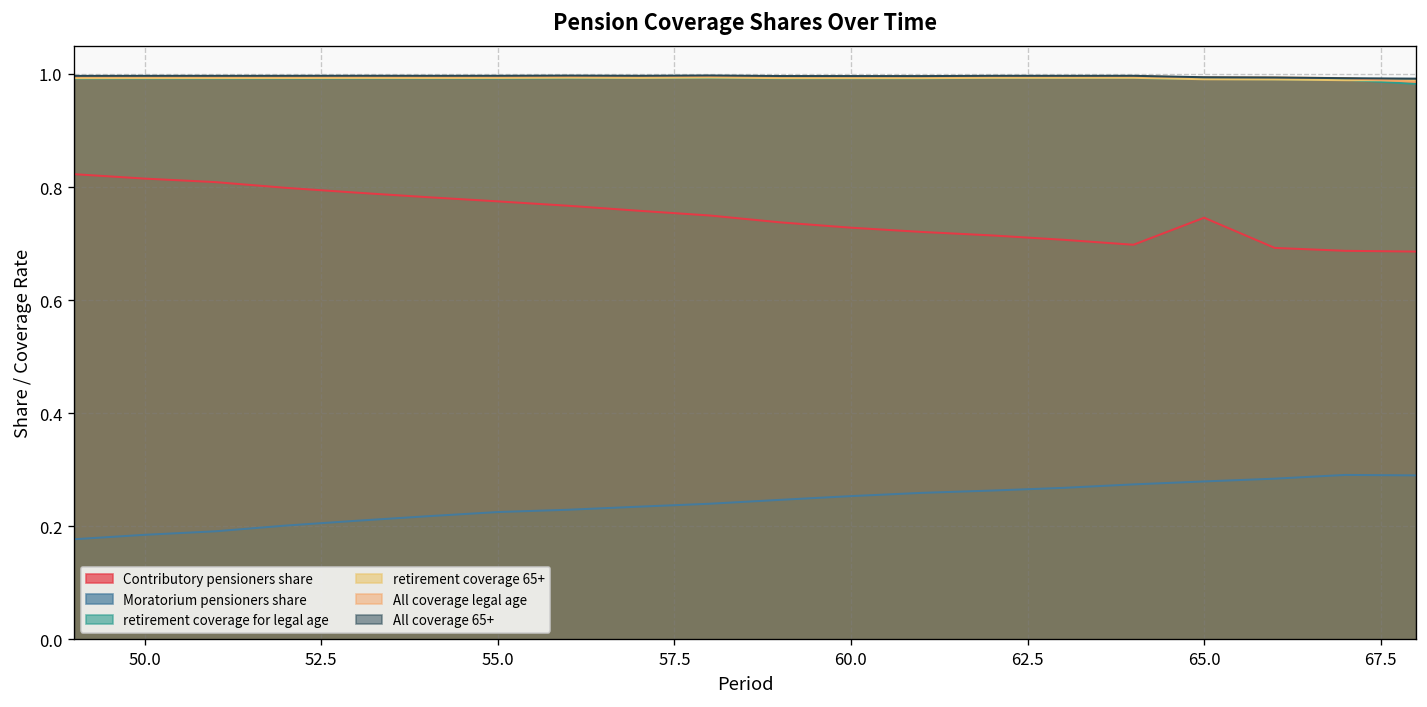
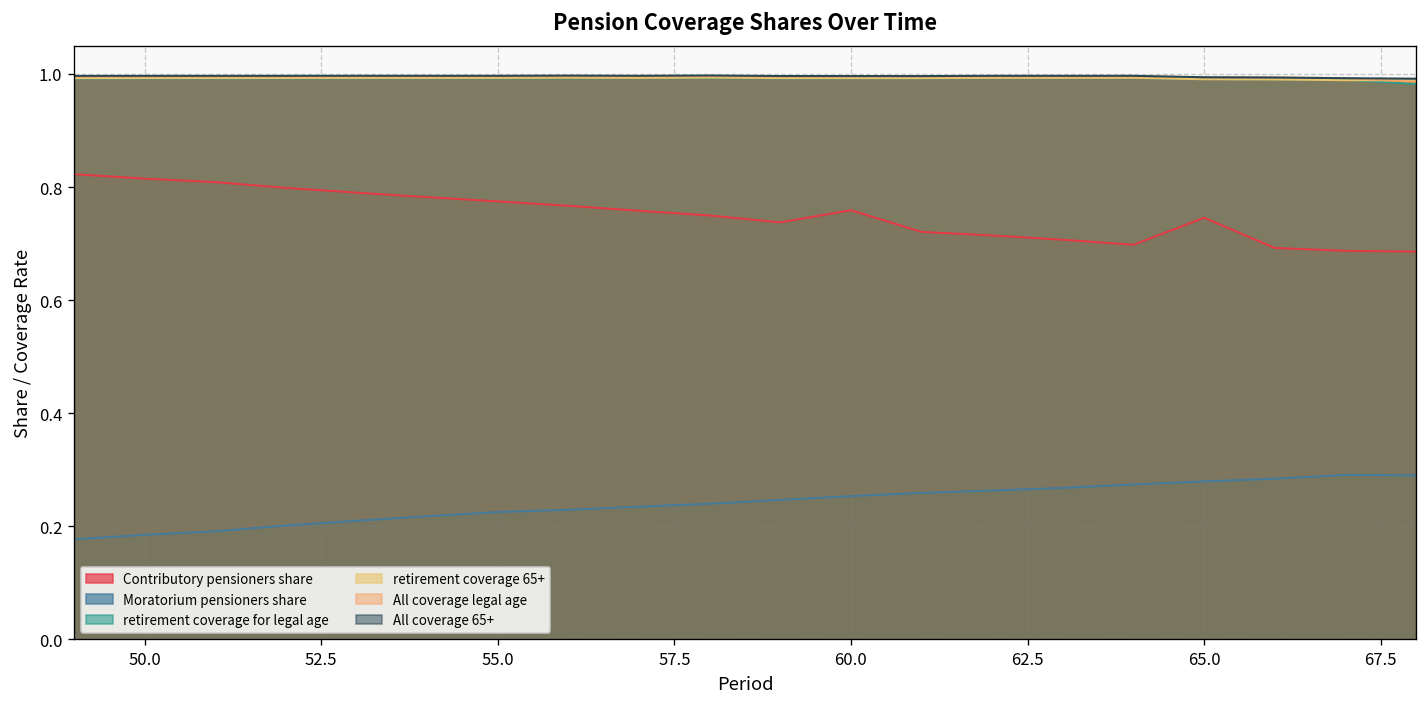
  {
    "Contributory pensioners share": {
      "50.0": 0.81,
      "55.0": 0.77,
-     "60.0": 0.73,
+     "60.0": 0.76,
      "65.0": 0.75
    }
  }
